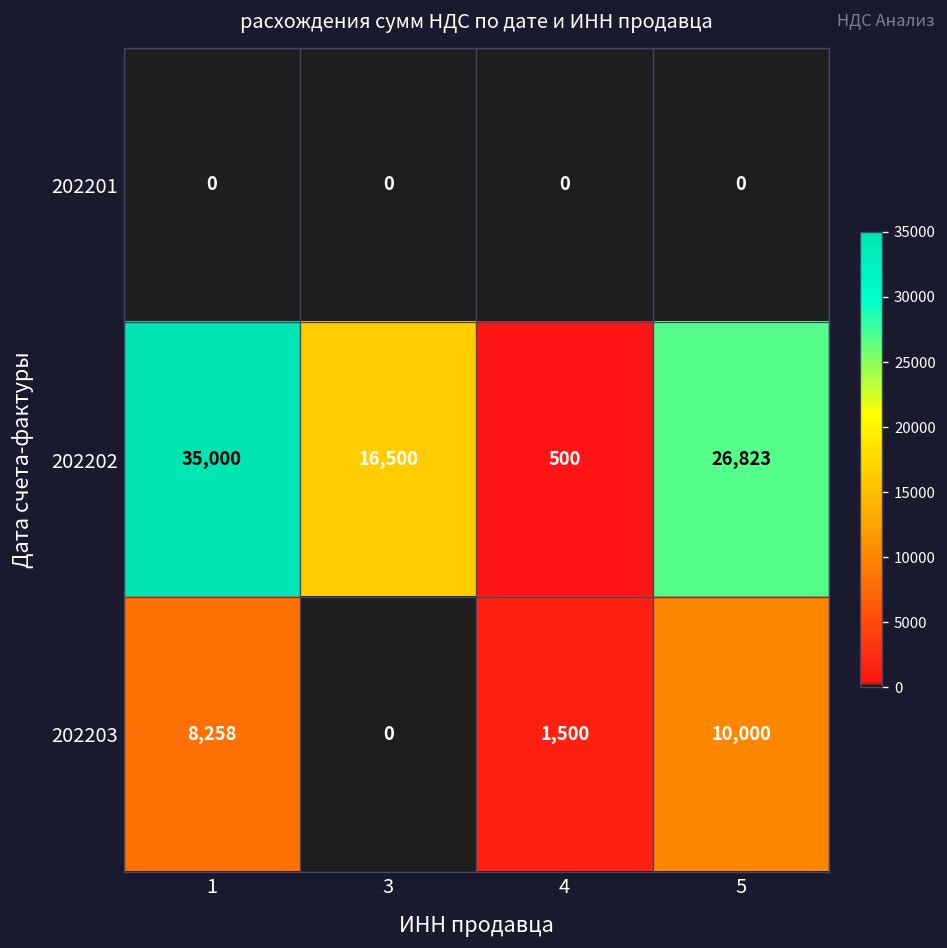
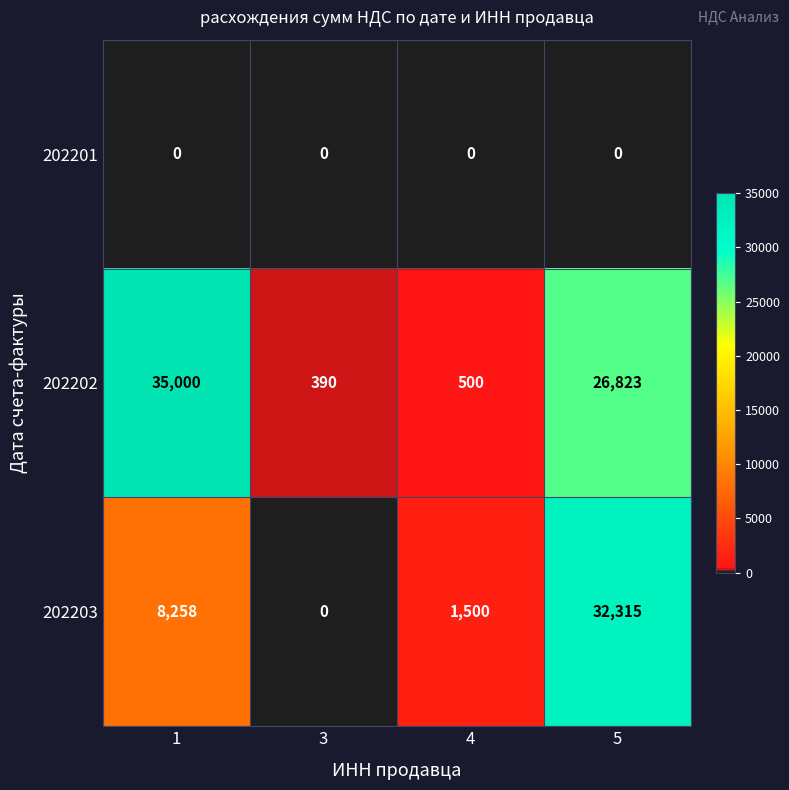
  {
    "202201": {
      "1": "0",
      "3": "0",
      "4": "0",
      "5": "0"
    },
    "202202": {
      "1": "35,000",
-     "3": "16,500",
+     "3": "390",
      "4": "500",
      "5": "26,823"
    },
    "202203": {
      "1": "8,258",
      "3": "0",
      "4": "1,500",
-     "5": "10,000"
+     "5": "32,315"
    }
  }
